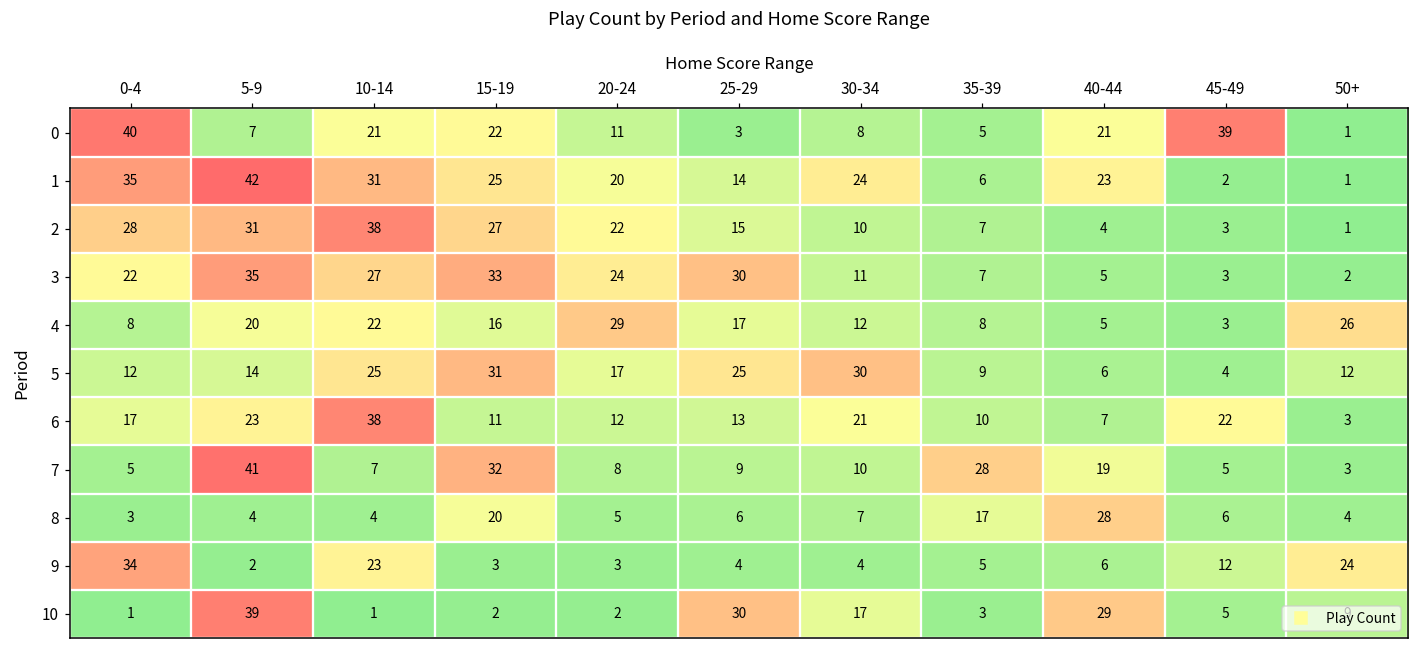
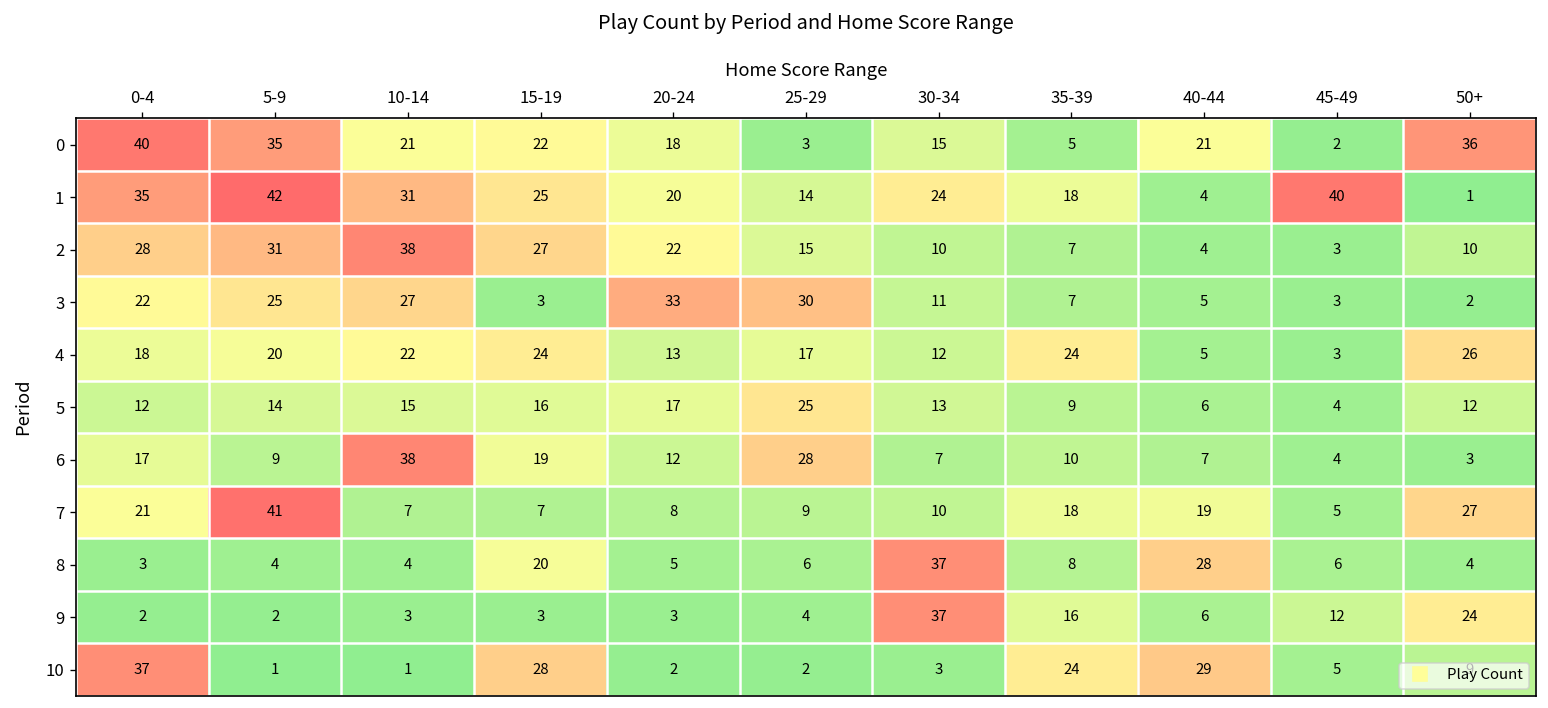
  {
    "0": {
      "0-4": 40,
-     "5-9": 7,
+     "5-9": 35,
      "10-14": 21,
      "15-19": 22,
-     "20-24": 11,
+     "20-24": 18,
      "25-29": 3,
-     "30-34": 8,
+     "30-34": 15,
      "35-39": 5,
      "40-44": 21,
-     "45-49": 39,
-     "50+": 1
+     "45-49": 2,
+     "50+": 36
    },
    "1": {
      "0-4": 35,
      "5-9": 42,
      "10-14": 31,
      "15-19": 25,
      "20-24": 20,
      "25-29": 14,
      "30-34": 24,
-     "35-39": 6,
-     "40-44": 23,
-     "45-49": 2,
+     "35-39": 18,
+     "40-44": 4,
+     "45-49": 40,
      "50+": 1
    },
    "2": {
      "0-4": 28,
      "5-9": 31,
      "10-14": 38,
      "15-19": 27,
      "20-24": 22,
      "25-29": 15,
      "30-34": 10,
      "35-39": 7,
      "40-44": 4,
      "45-49": 3,
-     "50+": 1
+     "50+": 10
    },
    "3": {
      "0-4": 22,
-     "5-9": 35,
+     "5-9": 25,
      "10-14": 27,
-     "15-19": 33,
-     "20-24": 24,
+     "15-19": 3,
+     "20-24": 33,
      "25-29": 30,
      "30-34": 11,
      "35-39": 7,
      "40-44": 5,
      "45-49": 3,
      "50+": 2
    },
    "4": {
-     "0-4": 8,
+     "0-4": 18,
      "5-9": 20,
      "10-14": 22,
-     "15-19": 16,
-     "20-24": 29,
+     "15-19": 24,
+     "20-24": 13,
      "25-29": 17,
      "30-34": 12,
-     "35-39": 8,
+     "35-39": 24,
      "40-44": 5,
      "45-49": 3,
      "50+": 26
    },
    "5": {
      "0-4": 12,
      "5-9": 14,
-     "10-14": 25,
-     "15-19": 31,
+     "10-14": 15,
+     "15-19": 16,
      "20-24": 17,
      "25-29": 25,
-     "30-34": 30,
+     "30-34": 13,
      "35-39": 9,
      "40-44": 6,
      "45-49": 4,
      "50+": 12
    },
    "6": {
      "0-4": 17,
-     "5-9": 23,
+     "5-9": 9,
      "10-14": 38,
-     "15-19": 11,
+     "15-19": 19,
      "20-24": 12,
-     "25-29": 13,
-     "30-34": 21,
+     "25-29": 28,
+     "30-34": 7,
      "35-39": 10,
      "40-44": 7,
-     "45-49": 22,
+     "45-49": 4,
      "50+": 3
    },
    "7": {
-     "0-4": 5,
+     "0-4": 21,
      "5-9": 41,
      "10-14": 7,
-     "15-19": 32,
+     "15-19": 7,
      "20-24": 8,
      "25-29": 9,
      "30-34": 10,
-     "35-39": 28,
+     "35-39": 18,
      "40-44": 19,
      "45-49": 5,
-     "50+": 3
+     "50+": 27
    },
    "8": {
      "0-4": 3,
      "5-9": 4,
      "10-14": 4,
      "15-19": 20,
      "20-24": 5,
      "25-29": 6,
-     "30-34": 7,
-     "35-39": 17,
+     "30-34": 37,
+     "35-39": 8,
      "40-44": 28,
      "45-49": 6,
      "50+": 4
    },
    "9": {
-     "0-4": 34,
+     "0-4": 2,
      "5-9": 2,
-     "10-14": 23,
+     "10-14": 3,
      "15-19": 3,
      "20-24": 3,
      "25-29": 4,
-     "30-34": 4,
-     "35-39": 5,
+     "30-34": 37,
+     "35-39": 16,
      "40-44": 6,
      "45-49": 12,
      "50+": 24
    },
    "10": {
-     "0-4": 1,
-     "5-9": 39,
+     "0-4": 37,
+     "5-9": 1,
      "10-14": 1,
-     "15-19": 2,
+     "15-19": 28,
      "20-24": 2,
-     "25-29": 30,
-     "30-34": 17,
-     "35-39": 3,
+     "25-29": 2,
+     "30-34": 3,
+     "35-39": 24,
      "40-44": 29,
      "45-49": 5
    }
  }
